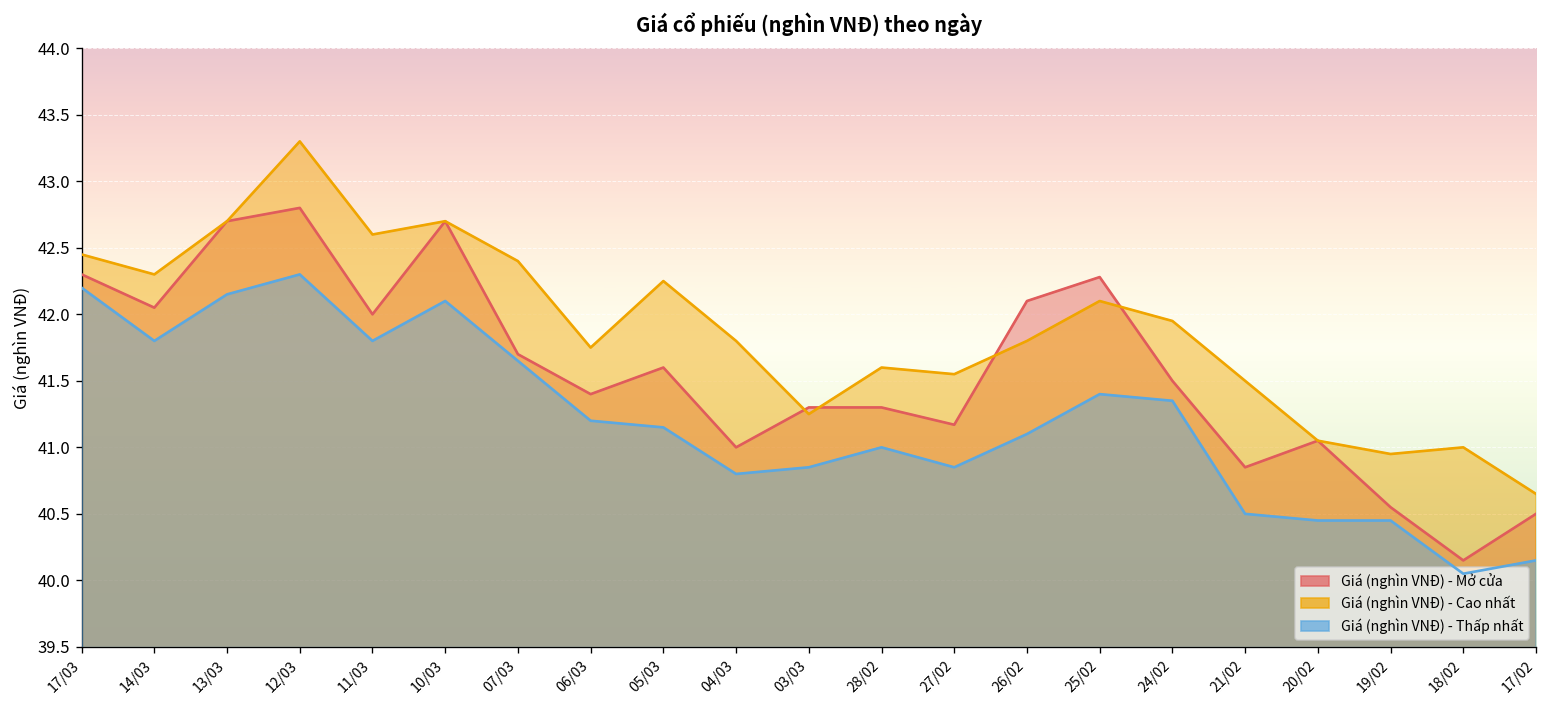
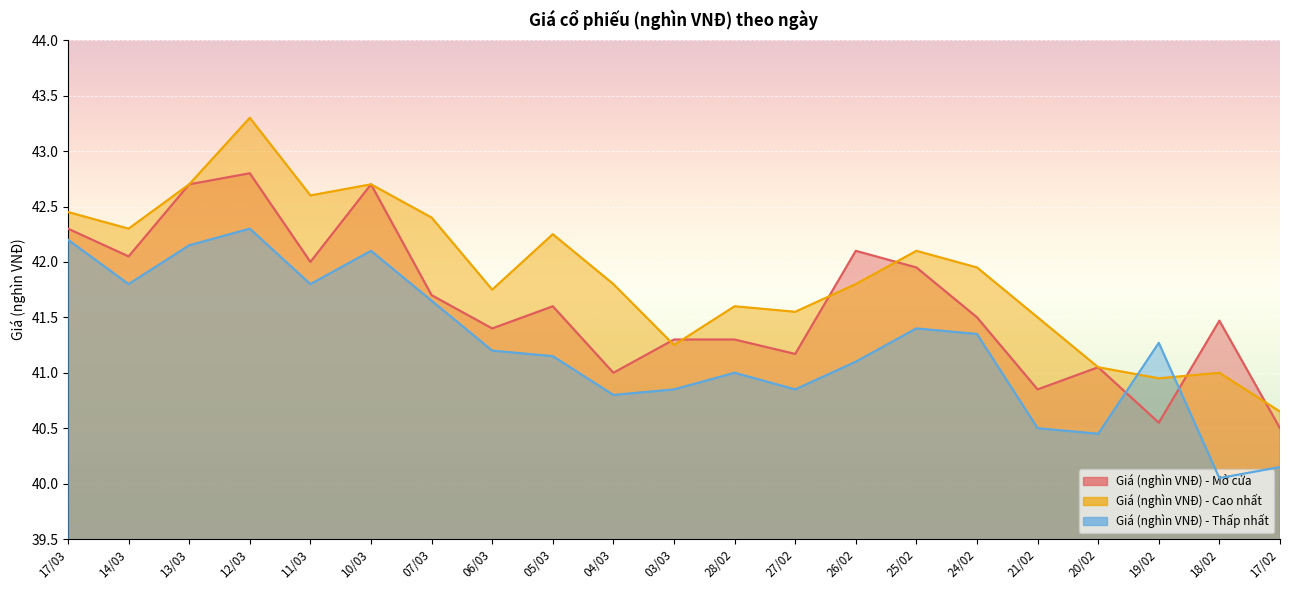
  {
    "Giá (nghìn VNĐ) - Mở cửa": {
      "17/03": 42.30,
      "14/03": 42.05,
      "12/03": 42.80,
      "11/03": 42.00,
      "07/03": 41.70,
      "06/03": 41.40,
      "05/03": 41.60,
      "04/03": 41.00,
      "03/03": 41.30,
      "28/02": 41.30,
      "27/02": 41.17,
      "26/02": 42.10,
-     "25/02": 42.28,
+     "25/02": 41.95,
      "24/02": 41.50,
      "21/02": 40.85,
      "19/02": 40.55,
-     "18/02": 40.15,
+     "18/02": 41.47,
      "17/02": 40.50
    },
    "Giá (nghìn VNĐ) - Cao nhất": {
      "17/03": 42.45,
      "14/03": 42.30,
      "12/03": 43.30,
      "11/03": 42.60,
      "07/03": 42.40,
      "06/03": 41.75,
      "05/03": 42.25,
      "04/03": 41.80,
      "03/03": 41.25,
      "28/02": 41.60,
      "27/02": 41.55,
      "26/02": 41.80,
      "25/02": 42.10,
      "24/02": 41.95,
      "21/02": 41.50,
      "19/02": 40.95,
      "18/02": 41.00,
      "17/02": 40.65
    },
    "Giá (nghìn VNĐ) - Thấp nhất": {
      "17/03": 42.20,
      "14/03": 41.80,
      "13/03": 42.15,
      "12/03": 42.30,
      "11/03": 41.80,
      "10/03": 42.10,
      "07/03": 41.65,
      "06/03": 41.20,
      "05/03": 41.15,
      "04/03": 40.80,
      "03/03": 40.85,
      "28/02": 41.00,
      "27/02": 40.85,
      "26/02": 41.10,
      "25/02": 41.40,
      "24/02": 41.35,
      "21/02": 40.50,
      "20/02": 40.45,
-     "19/02": 40.45,
+     "19/02": 41.27,
      "17/02": 40.15
    }
  }
